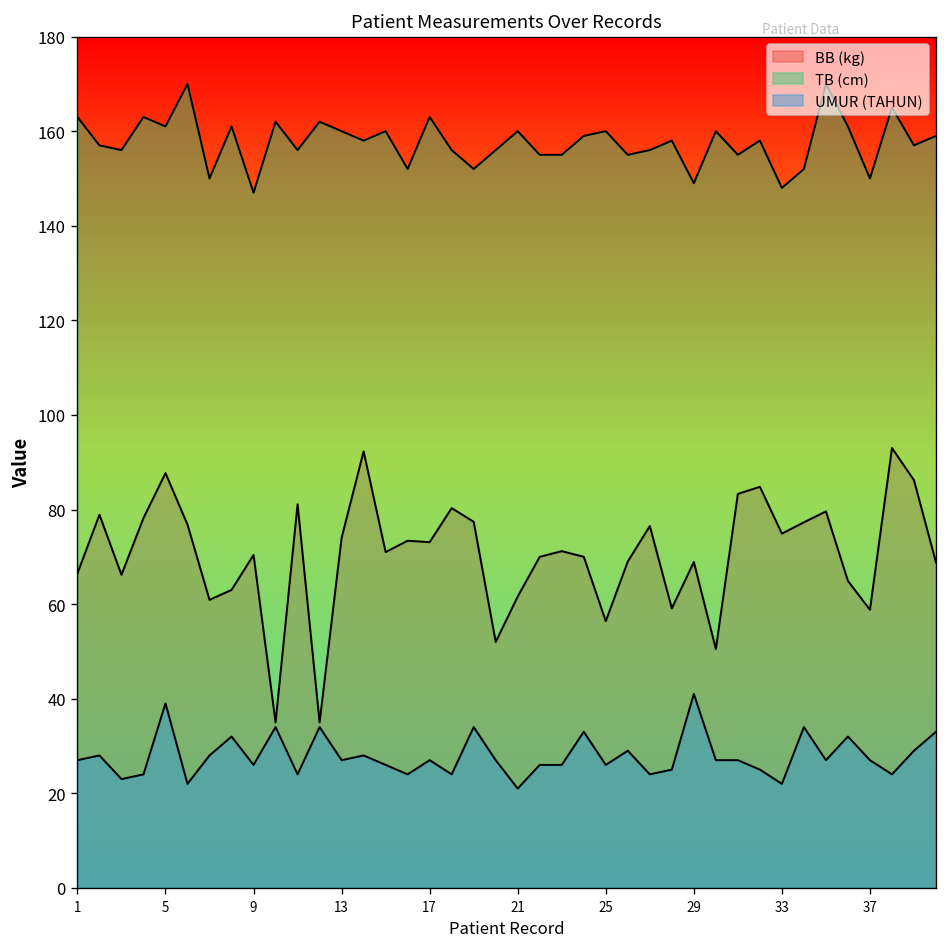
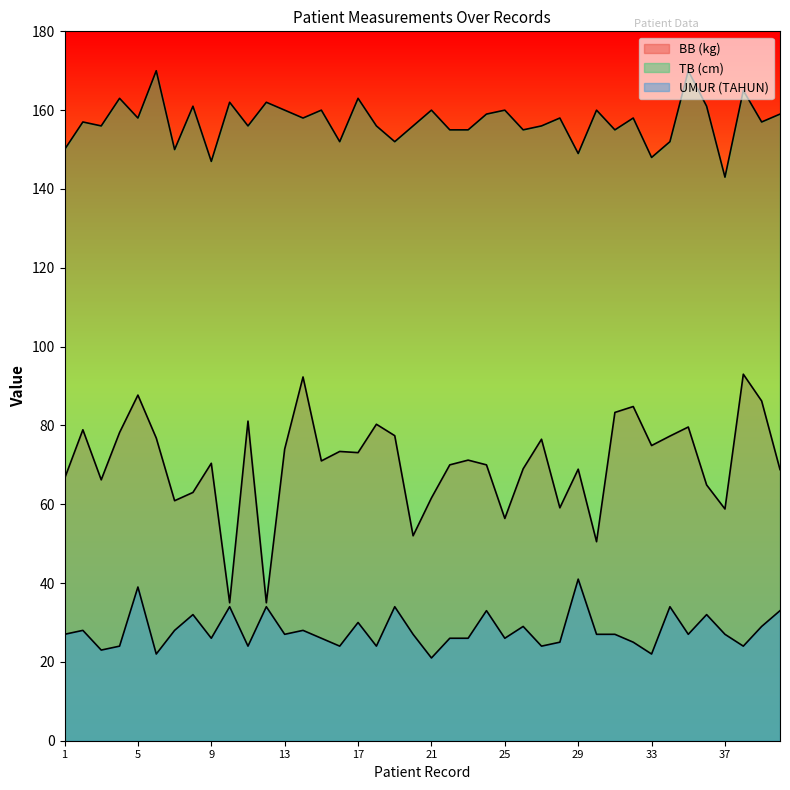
  {
    "BB (kg)": {
      "1": 67,
      "5": 88,
      "9": 70,
      "13": 74,
      "17": 73,
      "21": 62,
      "25": 56,
      "29": 69,
      "33": 75,
      "37": 59
    },
    "TB (cm)": {
-     "1": 163,
-     "5": 161,
+     "1": 150,
+     "5": 158,
      "9": 147,
      "13": 160,
      "17": 163,
      "21": 160,
      "25": 160,
      "29": 149,
      "33": 148,
-     "37": 150
+     "37": 143
    },
    "UMUR (TAHUN)": {
      "1": 27,
      "5": 39,
      "9": 26,
      "13": 27,
-     "17": 27,
+     "17": 30,
      "21": 21,
      "25": 26,
      "29": 41,
      "33": 22,
      "37": 27
    }
  }
